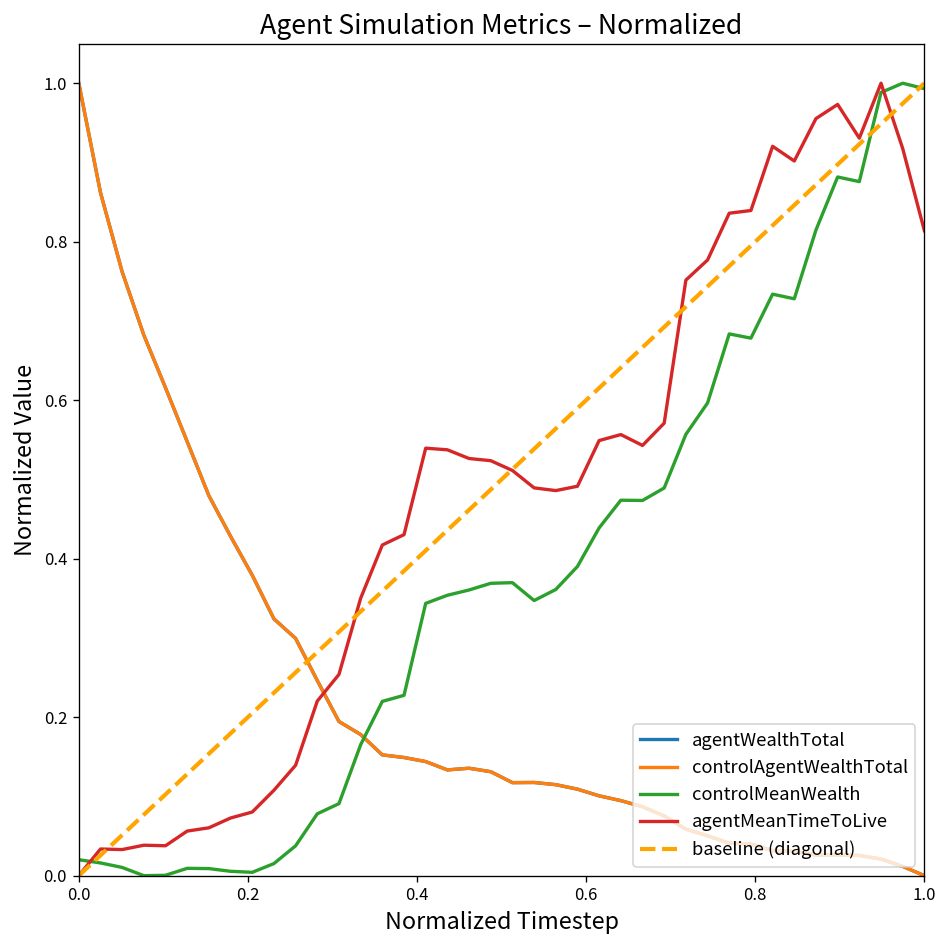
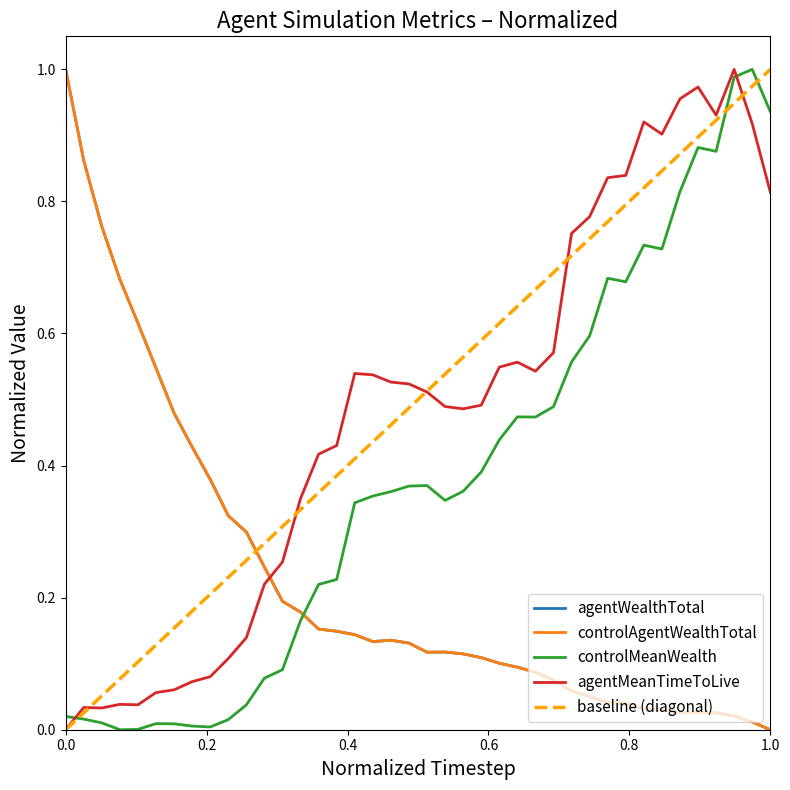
  {
    "controlMeanWealth": {
      "0.0": 0.02,
-     "1.0": 0.99
+     "1.0": 0.94
    },
    "agentMeanTimeToLive": {
      "1.0": 0.81
    }
  }
